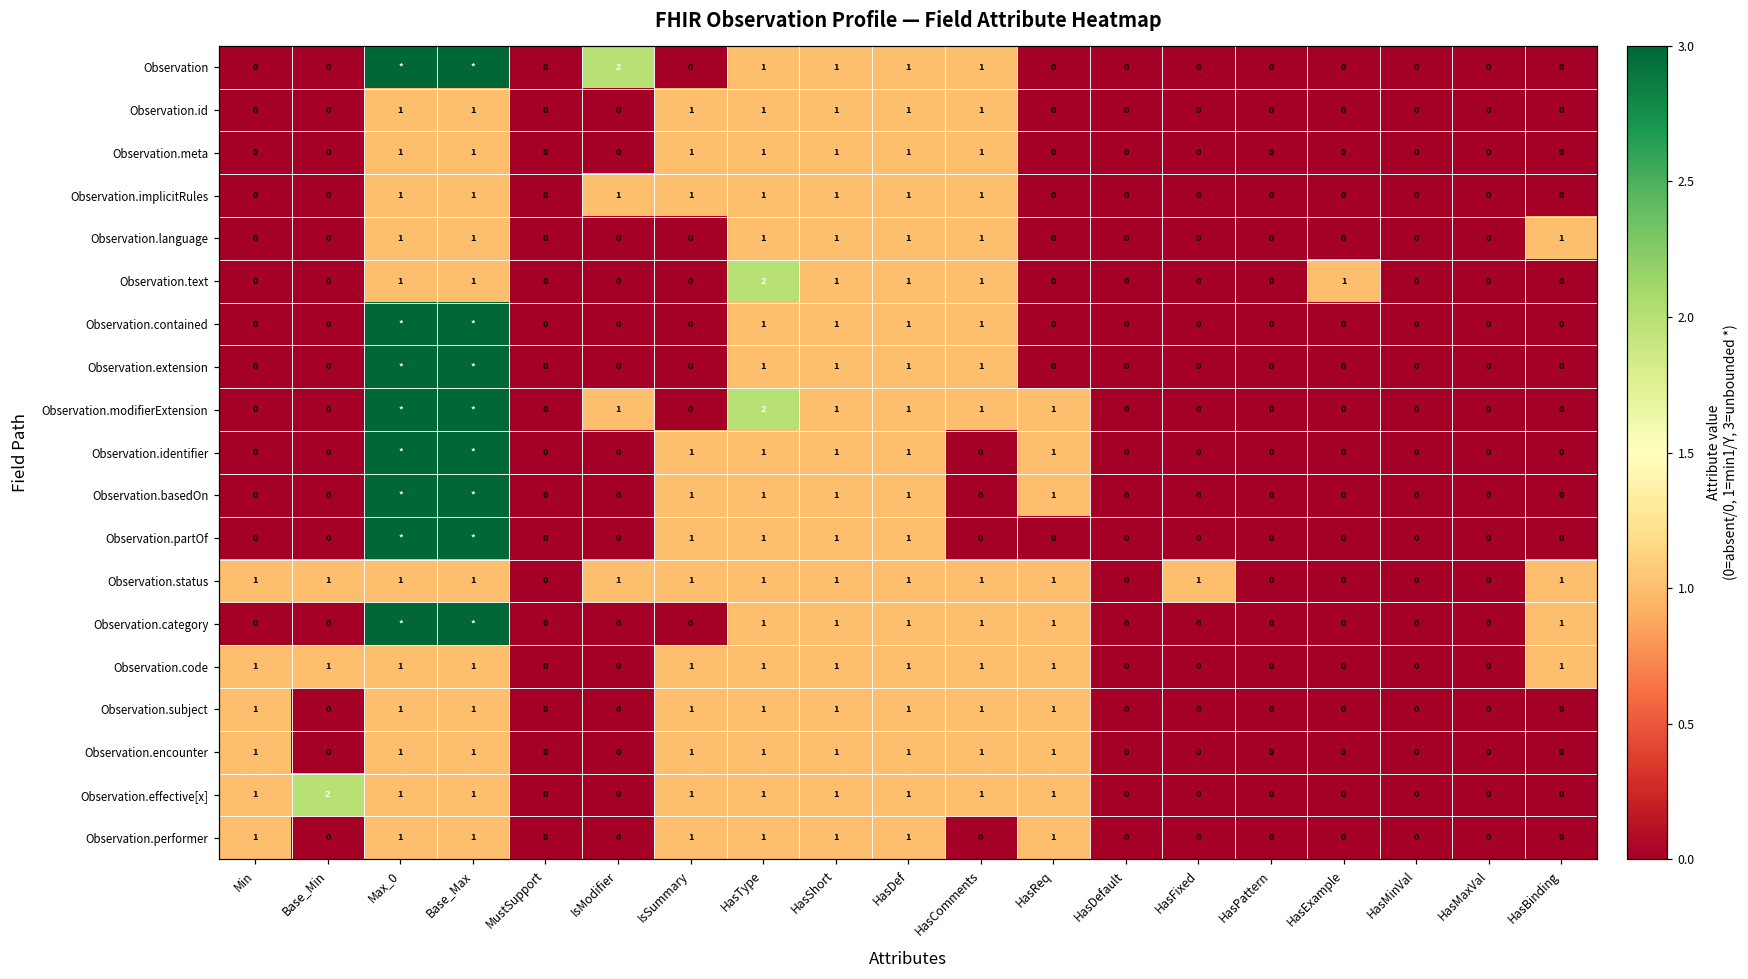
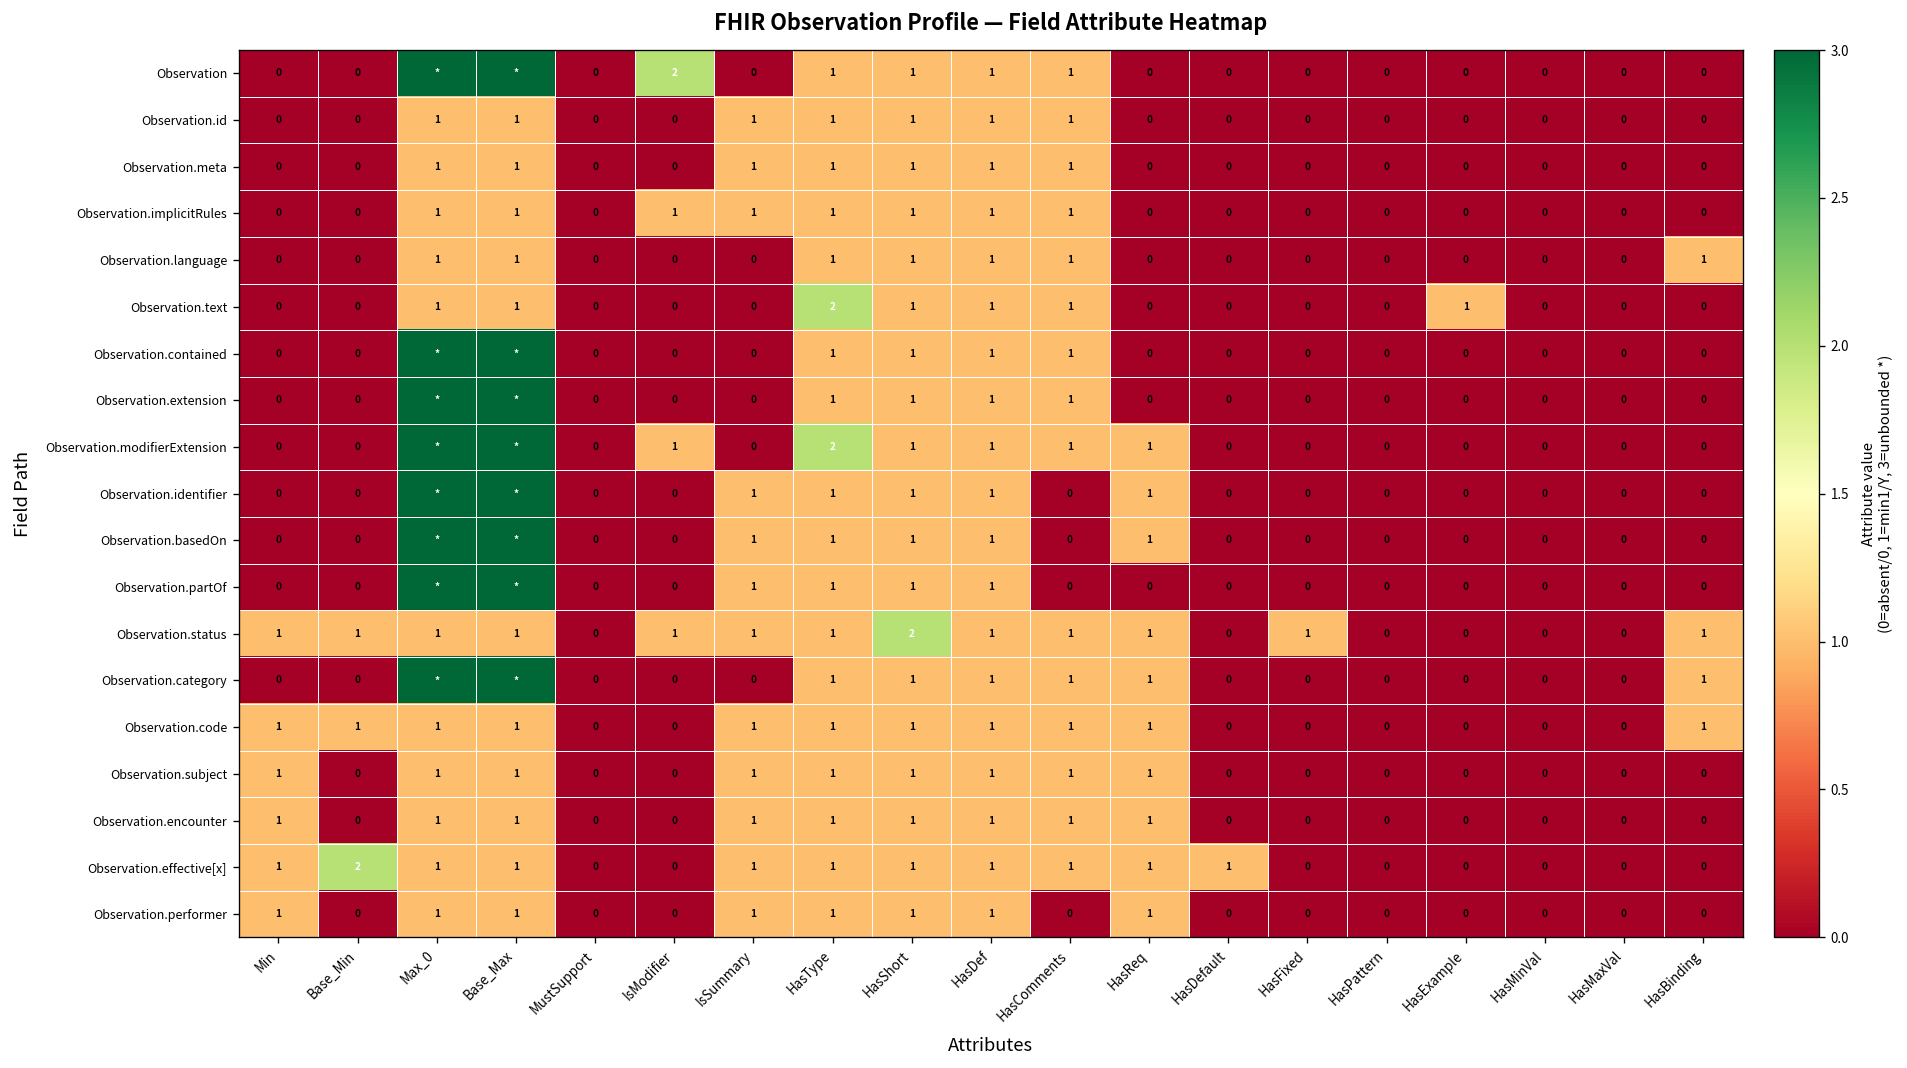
  {
    "Observation.status": {
      "Min": 1,
      "Base_Min": 1,
      "Max_0": 1,
      "Base_Max": 1,
      "MustSupport": 0,
      "IsModifier": 1,
      "IsSummary": 1,
      "HasType": 1,
-     "HasShort": 1,
+     "HasShort": 2,
      "HasDef": 1,
      "HasComments": 1,
      "HasReq": 1,
      "HasDefault": 0,
      "HasFixed": 1,
      "HasPattern": 0,
      "HasExample": 0,
      "HasMinVal": 0,
      "HasMaxVal": 0,
      "HasBinding": 1
    },
    "Observation.effective[x]": {
      "Min": 1,
      "Base_Min": 2,
      "Max_0": 1,
      "Base_Max": 1,
      "MustSupport": 0,
      "IsModifier": 0,
      "IsSummary": 1,
      "HasType": 1,
      "HasShort": 1,
      "HasDef": 1,
      "HasComments": 1,
      "HasReq": 1,
-     "HasDefault": 0,
+     "HasDefault": 1,
      "HasFixed": 0,
      "HasPattern": 0,
      "HasExample": 0,
      "HasMinVal": 0,
      "HasMaxVal": 0,
      "HasBinding": 0
    }
  }
